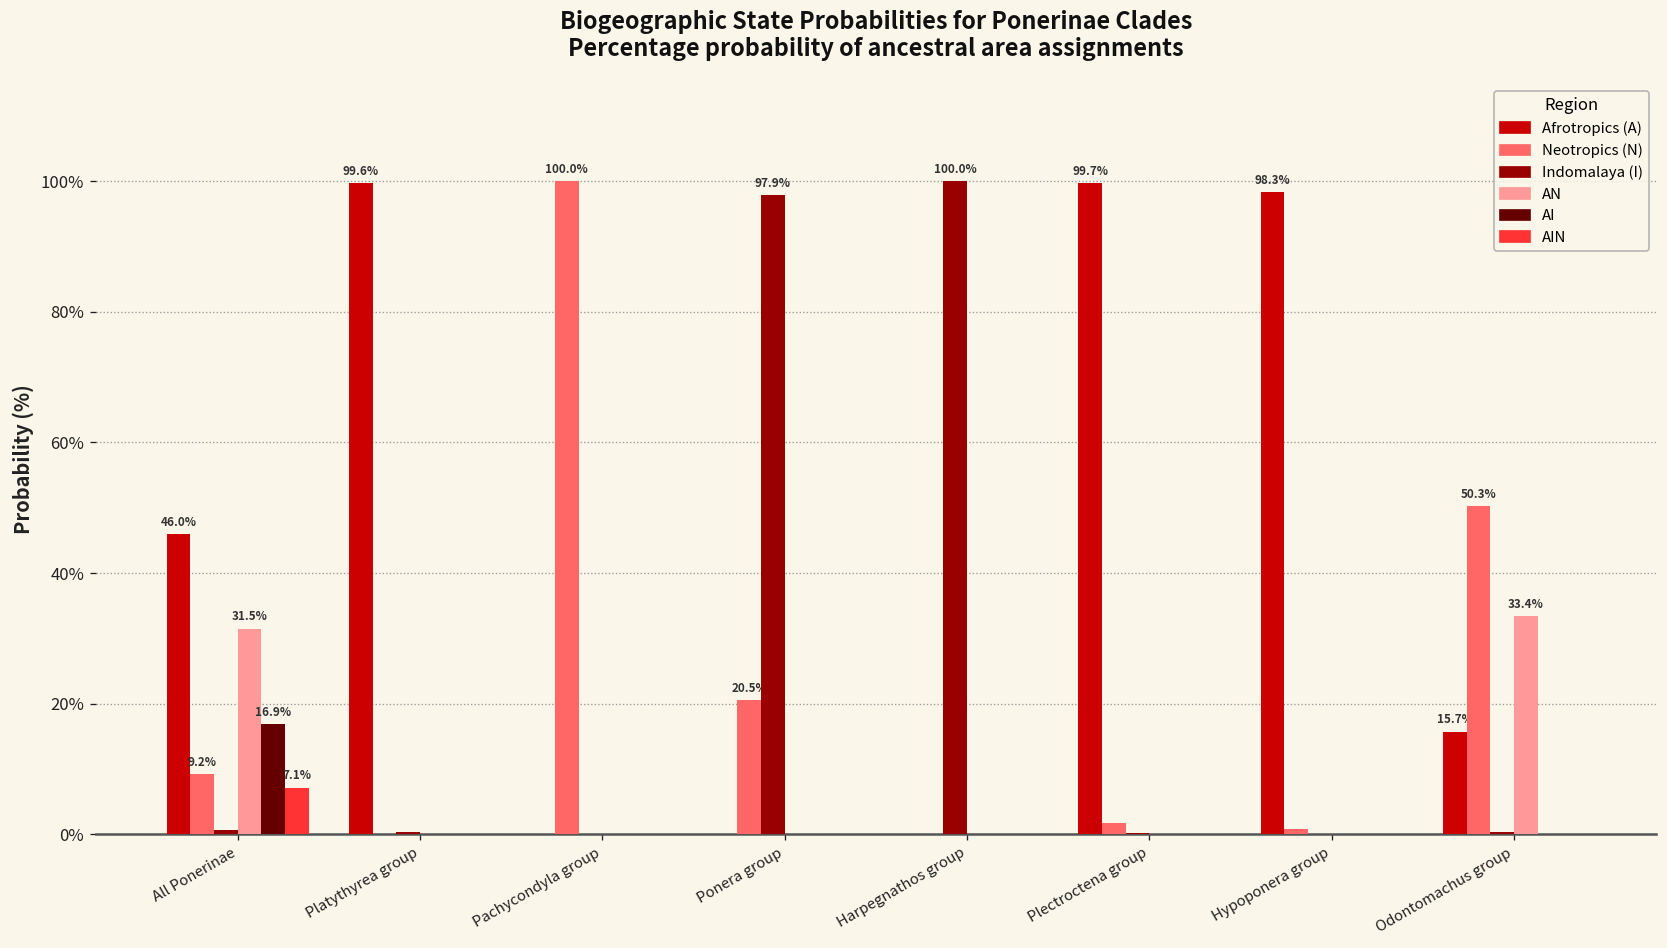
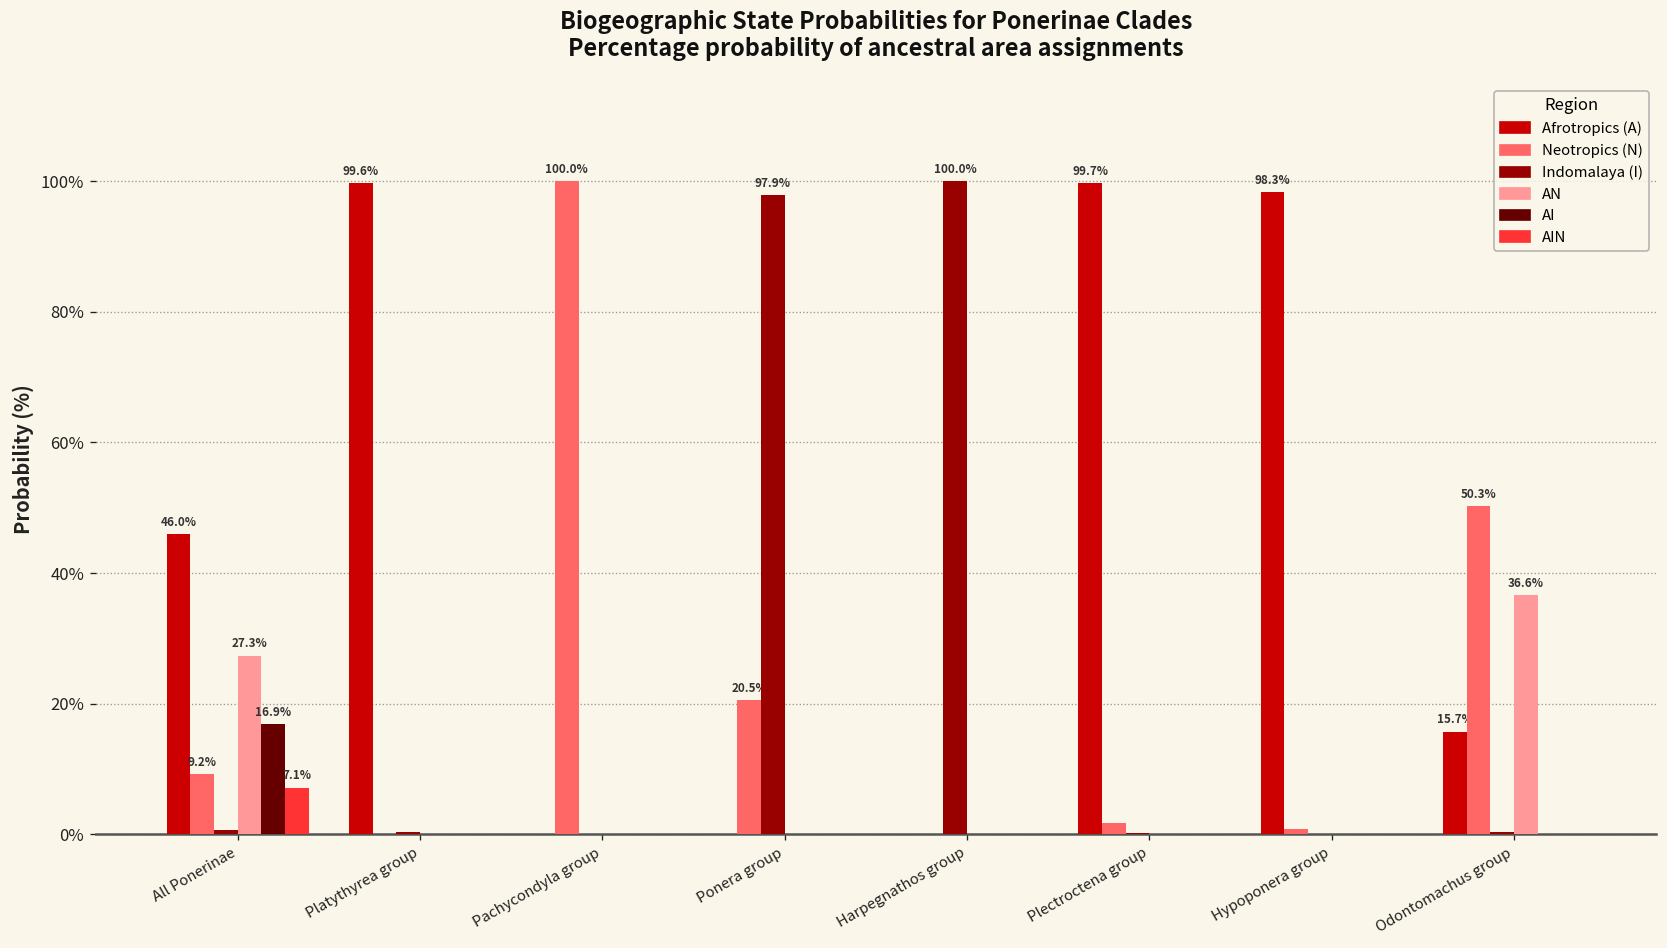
  {
    "Neotropics (N)": {
      "All Ponerinae": "9.2%",
      "Pachycondyla group": "100.0%",
      "Ponera group": "20.5%",
      "Odontomachus group": "50.3%"
    },
    "AN": {
-     "All Ponerinae": "31.5%",
-     "Odontomachus group": "33.4%"
+     "All Ponerinae": "27.3%",
+     "Odontomachus group": "36.6%"
    },
    "AIN": {
      "All Ponerinae": "7.1%"
    }
  }
